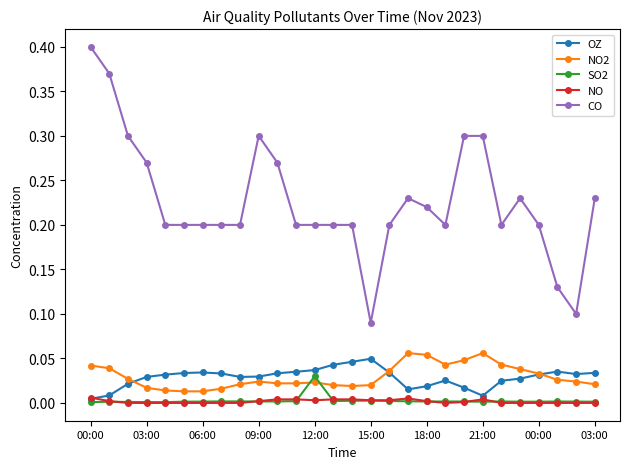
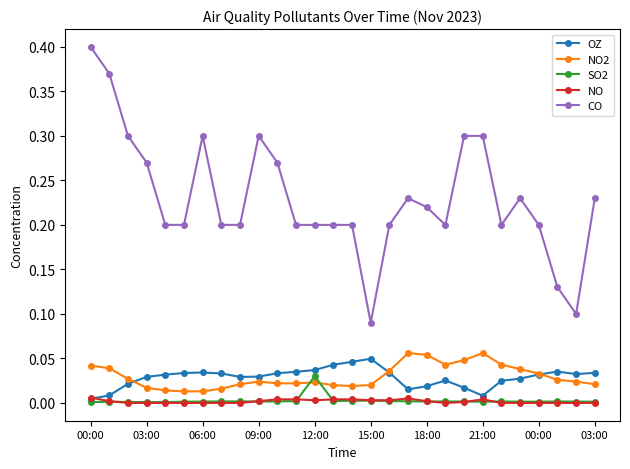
  {
    "OZ": {
      "06:00": 0.03,
      "09:00": 0.03,
      "12:00": 0.04,
      "15:00": 0.05,
      "18:00": 0.02,
      "21:00": 0.01
    },
    "NO2": {
      "06:00": 0.01,
      "09:00": 0.02,
      "12:00": 0.02,
      "15:00": 0.02,
      "18:00": 0.05,
      "21:00": 0.06
    },
    "SO2": {
      "12:00": 0.03
    },
    "NO": {
      "12:00": 0.00
    },
    "CO": {
-     "06:00": 0.2,
+     "06:00": 0.3,
      "09:00": 0.3,
      "12:00": 0.2,
      "15:00": 0.09,
      "18:00": 0.22,
      "21:00": 0.3
    }
  }
